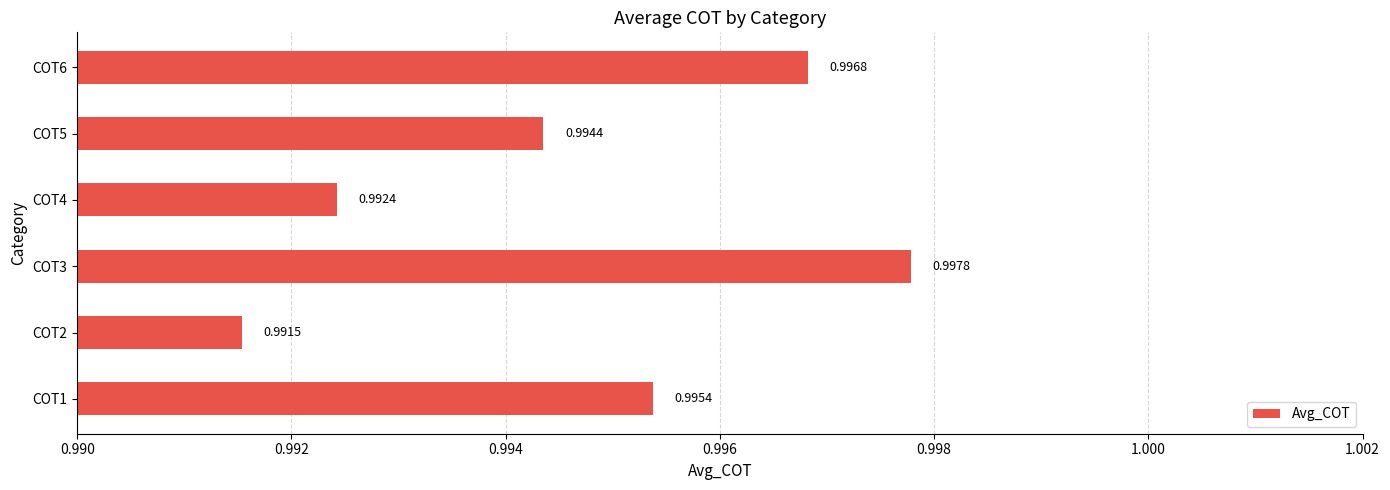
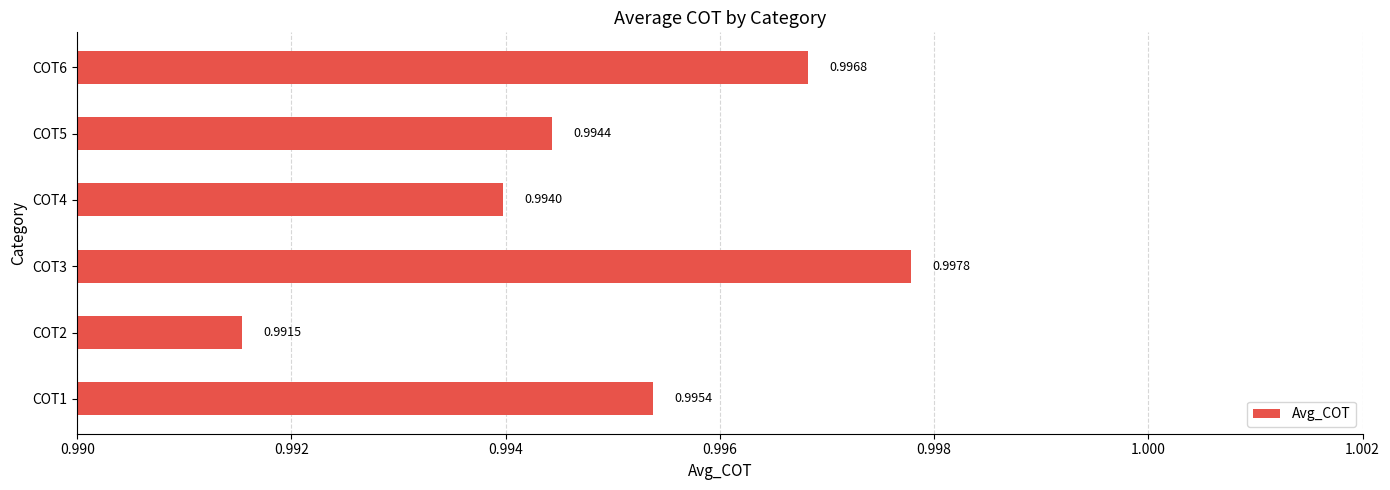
  {
    "COT6": 0.9968,
-   "COT5": 0.99435,
-   "COT4": 0.9924,
+   "COT5": 0.99443,
+   "COT4": 0.9940,
    "COT3": 0.9978,
    "COT2": 0.9915,
    "COT1": 0.9954
  }
